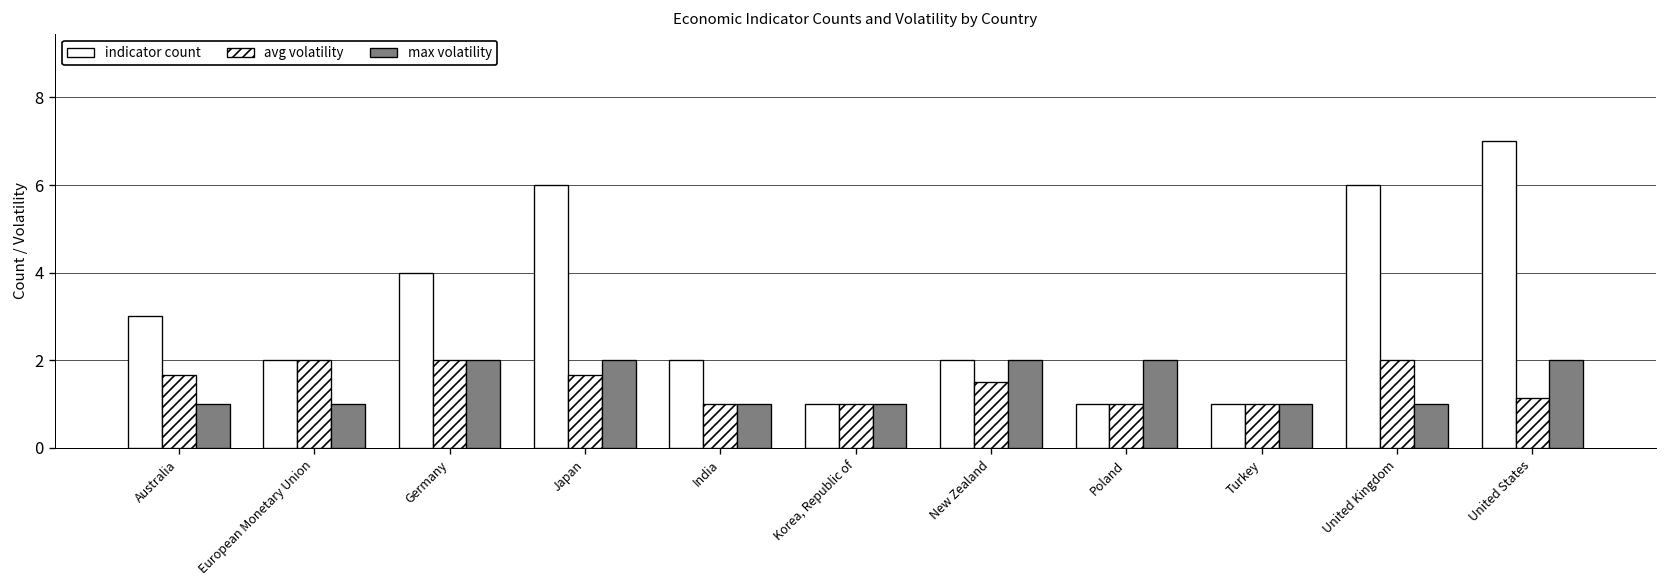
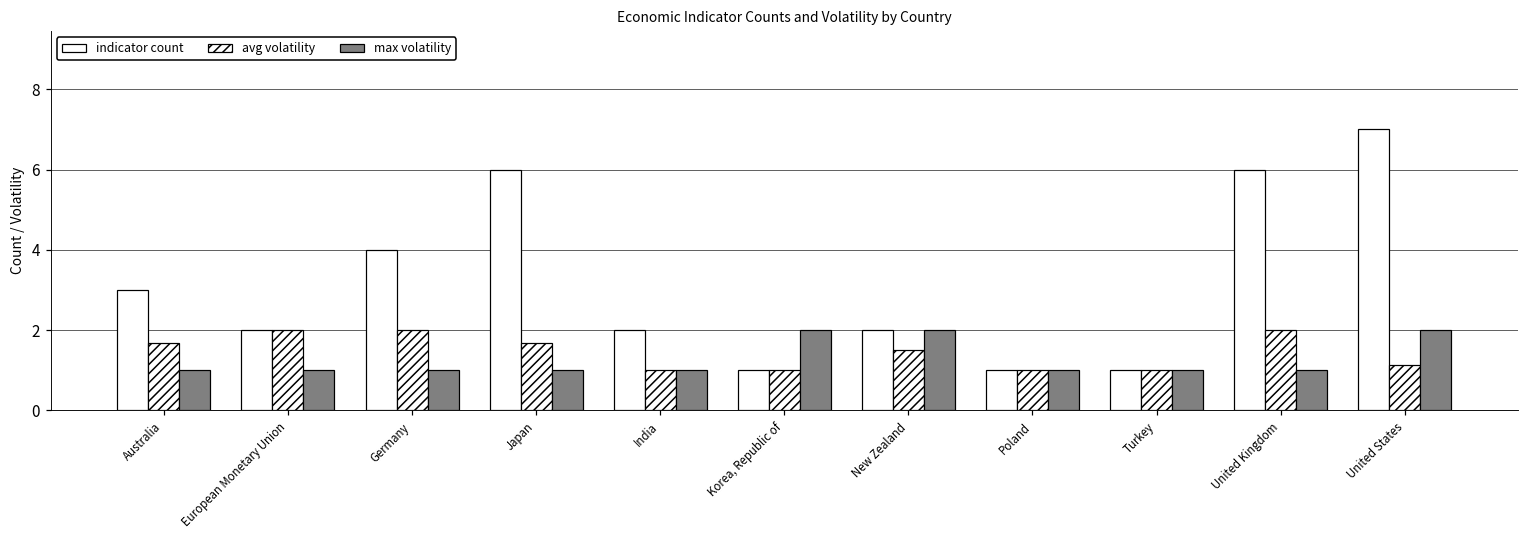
  {
    "max volatility": {
      "Australia": 1,
      "European Monetary Union": 1,
-     "Germany": 2,
-     "Japan": 2,
+     "Germany": 1,
+     "Japan": 1,
      "India": 1,
-     "Korea, Republic of": 1,
+     "Korea, Republic of": 2,
      "New Zealand": 2,
-     "Poland": 2,
+     "Poland": 1,
      "Turkey": 1,
      "United Kingdom": 1,
      "United States": 2
    }
  }
